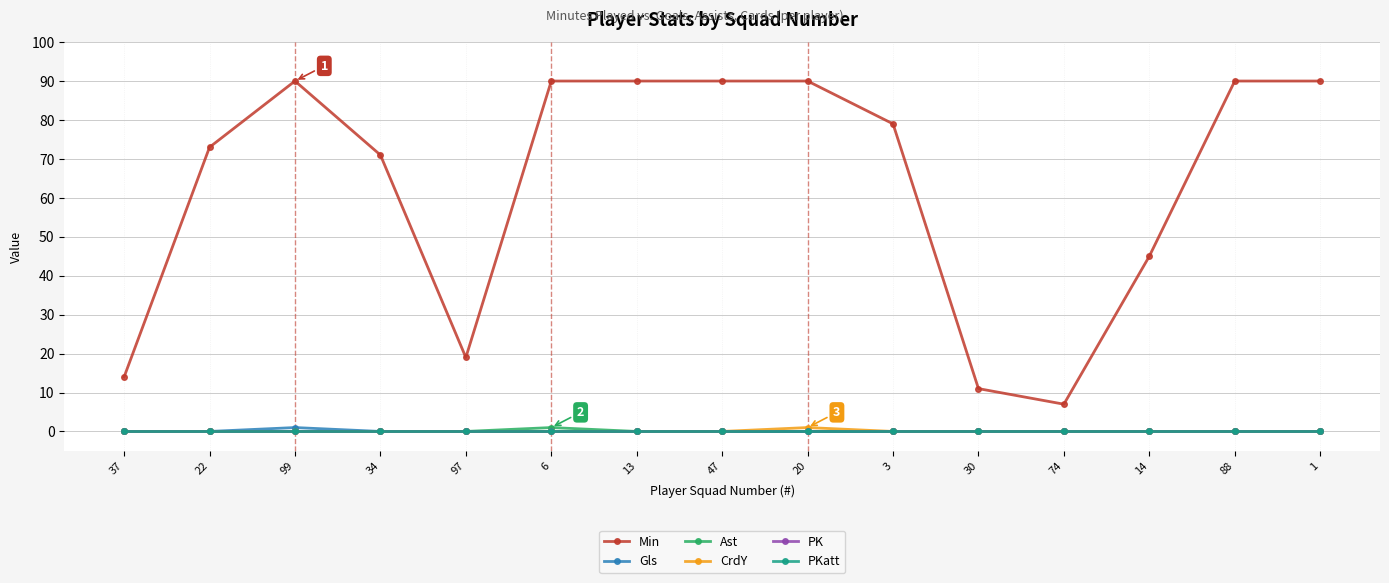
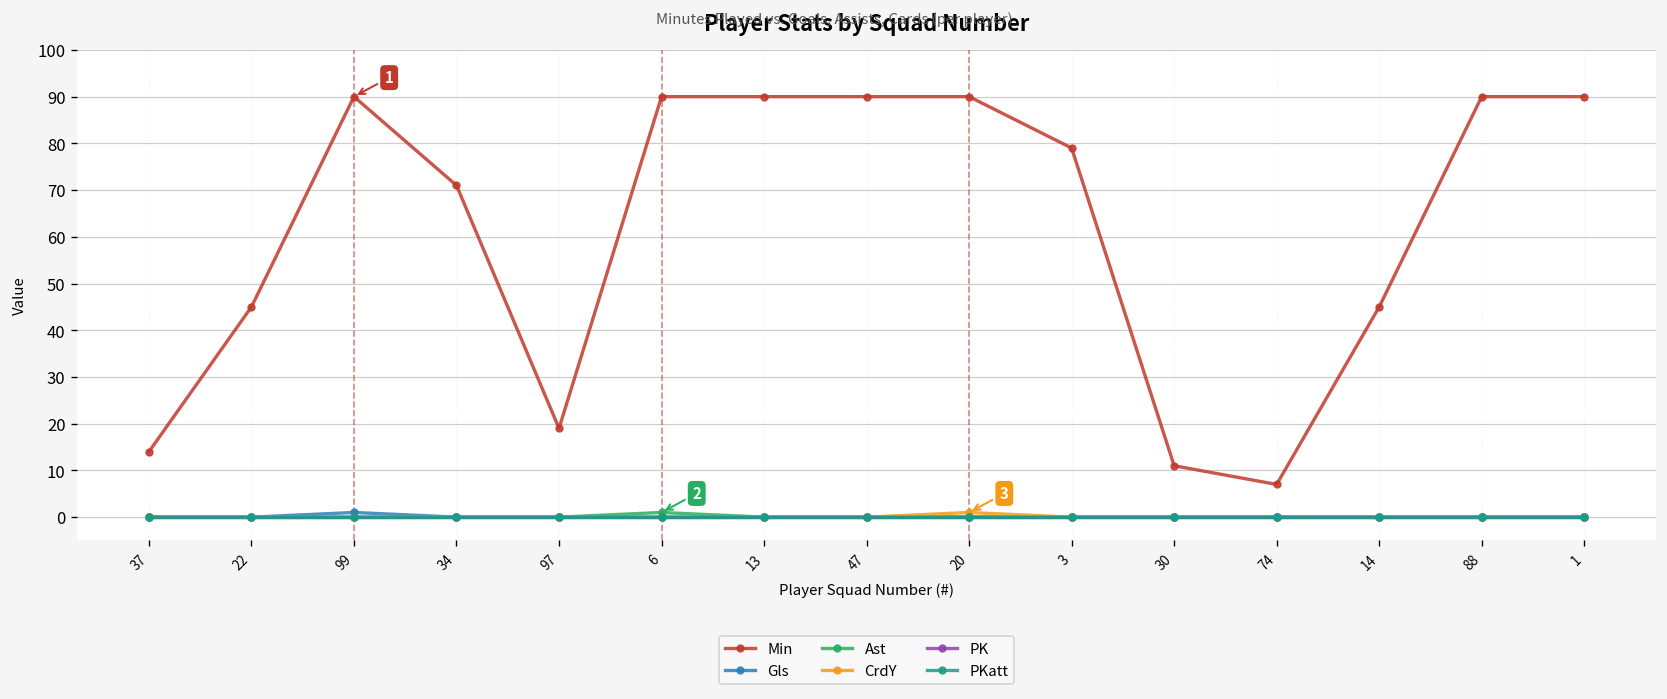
  {
    "Min": {
      "37": 14,
-     "22": 73,
+     "22": 45,
      "99": 90,
      "34": 71,
      "97": 19,
      "6": 90,
      "13": 90,
      "47": 90,
      "20": 90,
      "3": 79,
      "30": 11,
      "74": 7,
      "14": 45,
      "88": 90,
      "1": 90
    },
    "Gls": {
      "99": 1
    },
    "CrdY": {
      "20": 1
    }
  }
